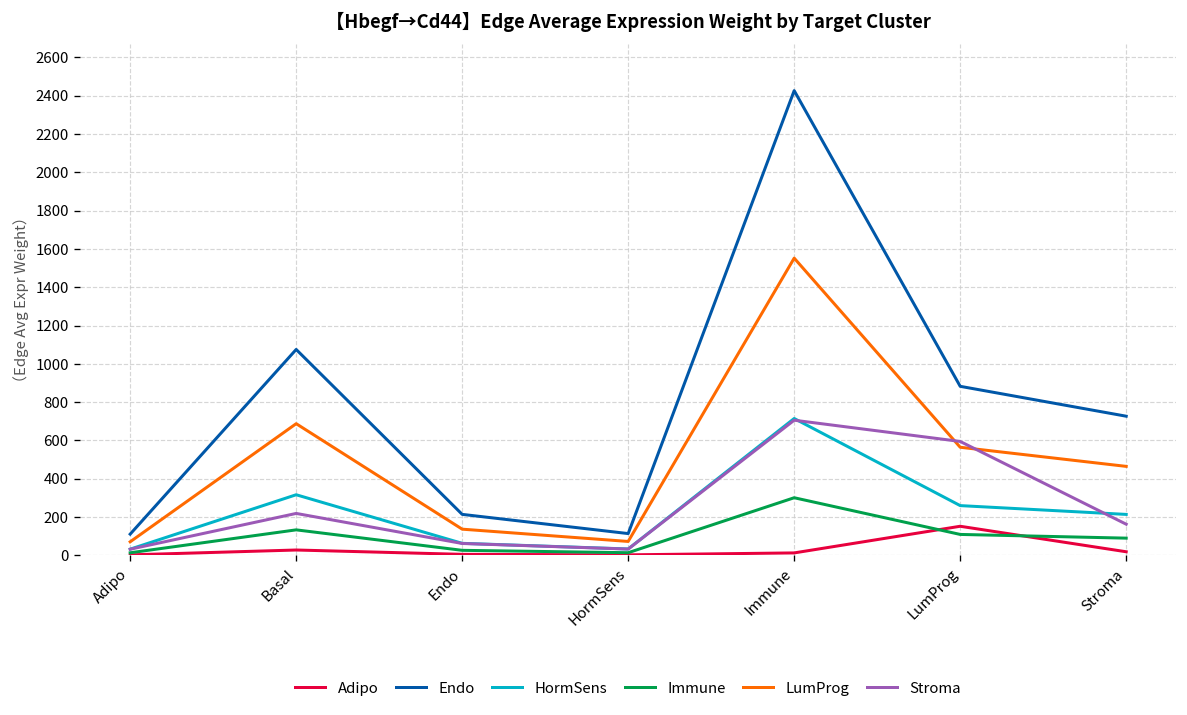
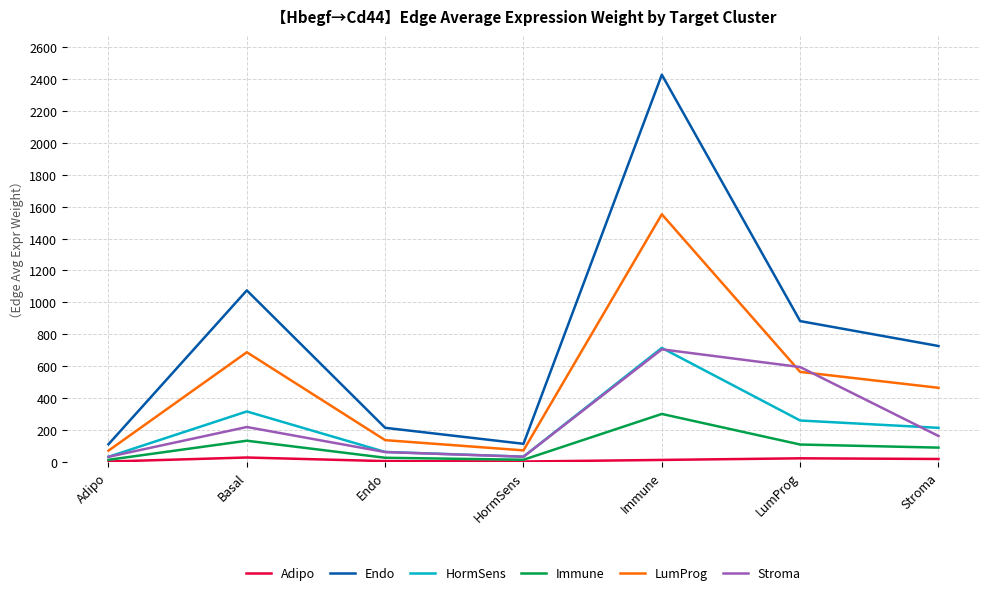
  {
    "Adipo": {
      "Basal": 30,
      "Endo": 10,
      "Immune": 10,
-     "LumProg": 150,
+     "LumProg": 20,
      "Stroma": 20
    },
    "Endo": {
      "Adipo": 110,
      "Basal": 1080,
      "Endo": 210,
      "HormSens": 110,
      "Immune": 2430,
      "LumProg": 880,
      "Stroma": 730
    },
    "HormSens": {
      "Basal": 320,
      "LumProg": 260,
      "Stroma": 210
    },
    "Immune": {
      "Basal": 130,
      "Endo": 30,
      "Immune": 300,
      "LumProg": 110,
      "Stroma": 90
    },
    "LumProg": {
      "Adipo": 70,
      "Basal": 690,
      "Endo": 140,
      "HormSens": 70,
      "Immune": 1550,
      "LumProg": 560,
      "Stroma": 460
    },
    "Stroma": {
      "Basal": 220,
      "LumProg": 590,
      "Stroma": 160
    }
  }
